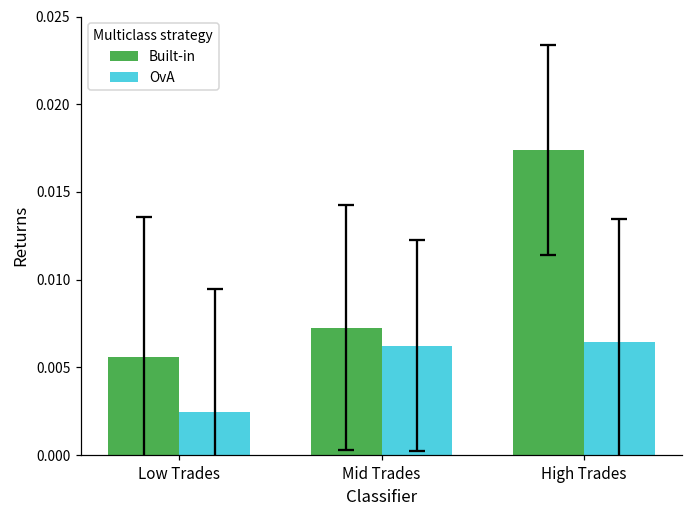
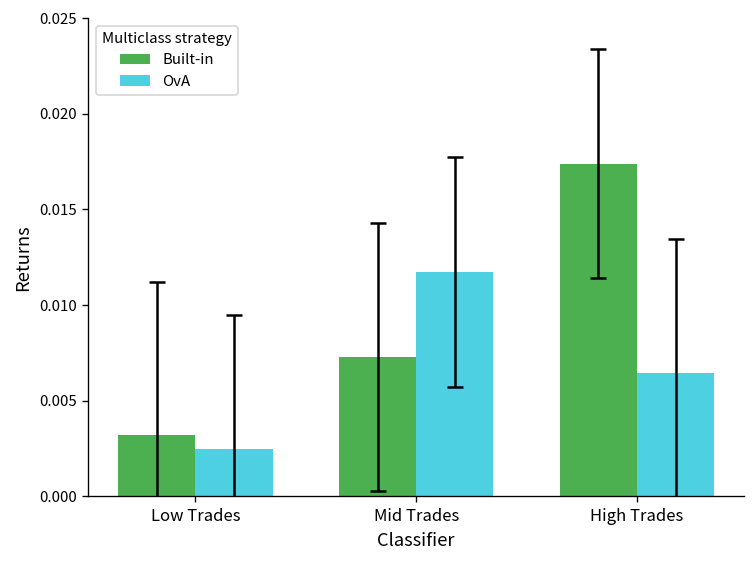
  {
    "Built-in": {
-     "Low Trades": 0.0056,
+     "Low Trades": 0.0032,
      "Mid Trades": 0.0073,
      "High Trades": 0.0174
    },
    "OvA": {
      "Low Trades": 0.0025,
-     "Mid Trades": 0.0062,
+     "Mid Trades": 0.0117,
      "High Trades": 0.0064
    }
  }
